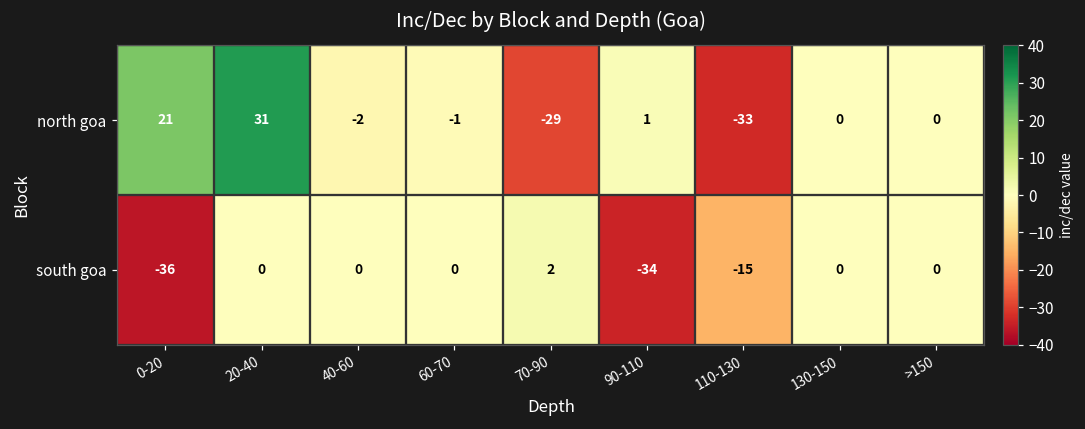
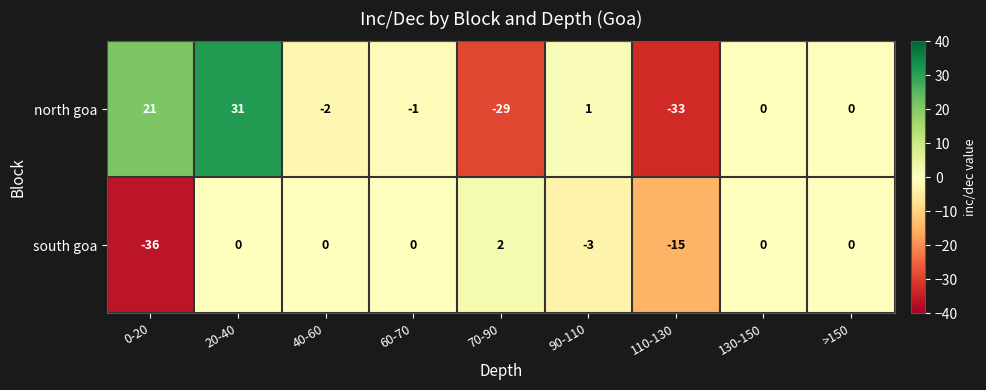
  {
    "north goa": {
      "0-20": 21,
      "20-40": 31,
      "40-60": -2,
      "60-70": -1,
      "70-90": -29,
      "90-110": 1,
      "110-130": -33,
      "130-150": 0,
      ">150": 0
    },
    "south goa": {
      "0-20": -36,
      "20-40": 0,
      "40-60": 0,
      "60-70": 0,
      "70-90": 2,
-     "90-110": -34,
+     "90-110": -3,
      "110-130": -15,
      "130-150": 0,
      ">150": 0
    }
  }
